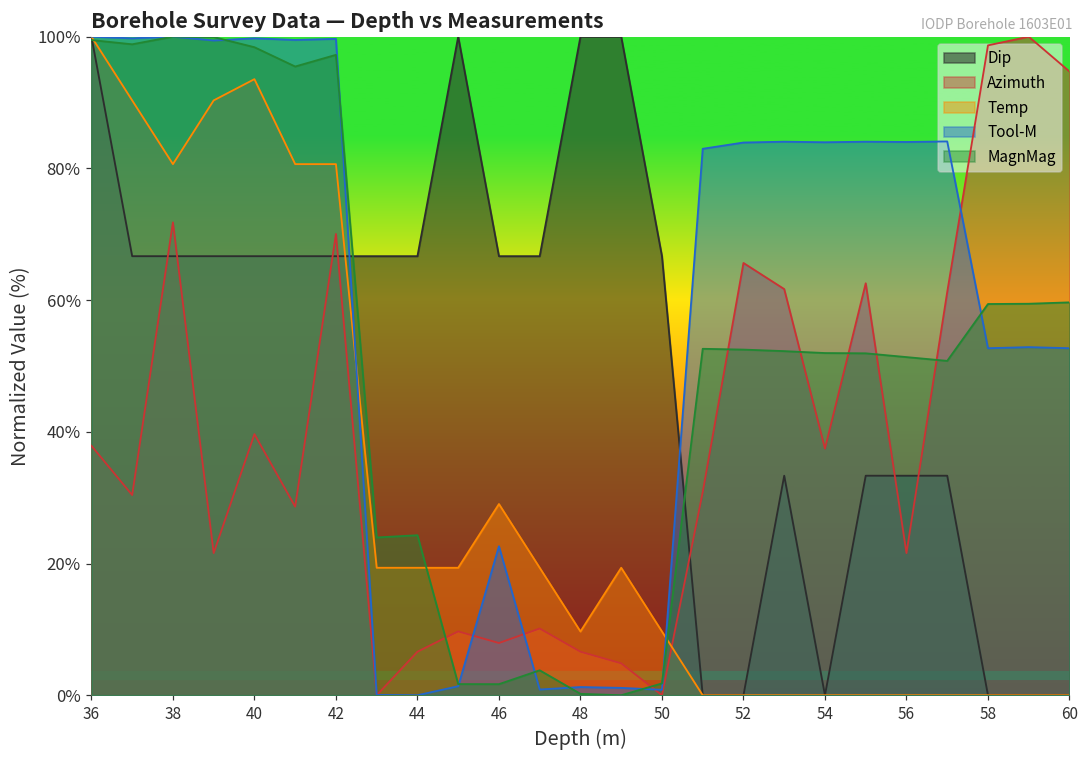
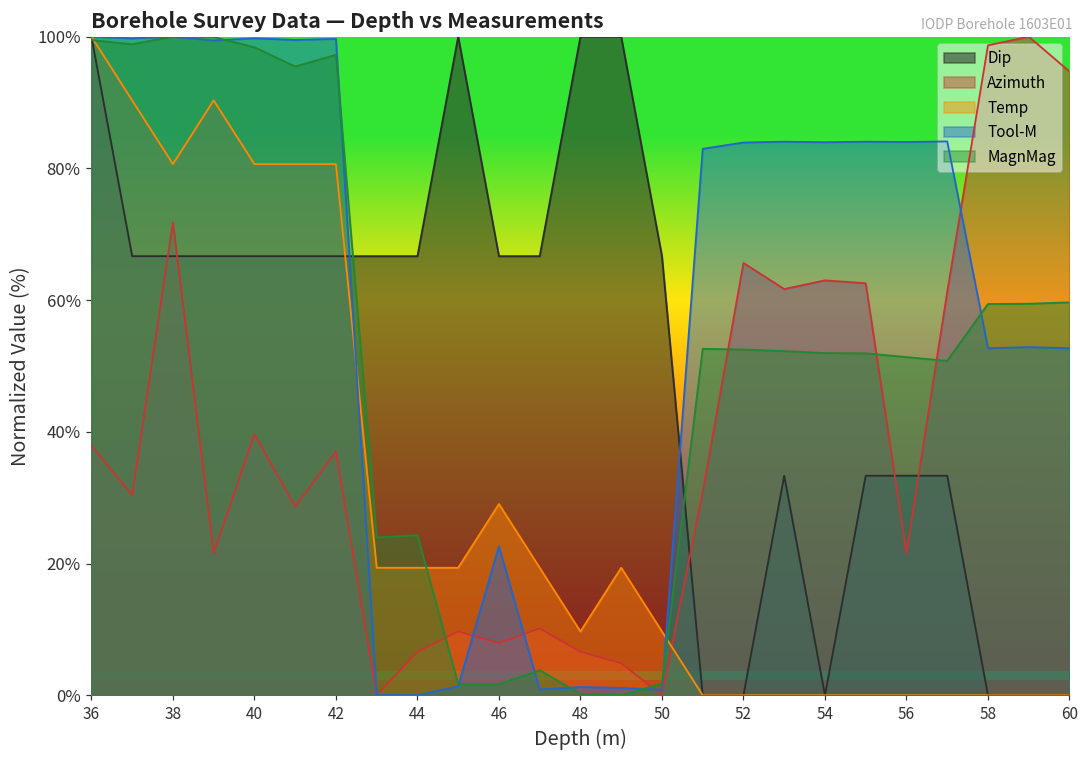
  {
    "Azimuth": {
      "36": "38%",
      "38": "72%",
      "40": "40%",
-     "42": "70%",
+     "42": "37%",
      "44": "7%",
      "46": "8%",
      "48": "7%",
      "50": "0%",
      "52": "66%",
-     "54": "37%",
+     "54": "63%",
      "56": "22%",
      "60": "95%"
    },
    "Temp": {
      "38": "81%",
-     "40": "94%",
+     "40": "81%",
      "42": "81%",
      "44": "19%",
      "46": "29%",
      "48": "10%",
      "50": "10%",
      "56": "0%"
    },
    "Tool-M": {
      "40": "100%",
      "42": "100%",
      "44": "0%",
      "46": "23%",
      "48": "1%",
      "50": "1%",
      "52": "84%",
      "54": "84%",
      "56": "84%",
      "58": "53%",
      "60": "53%"
    }
  }
